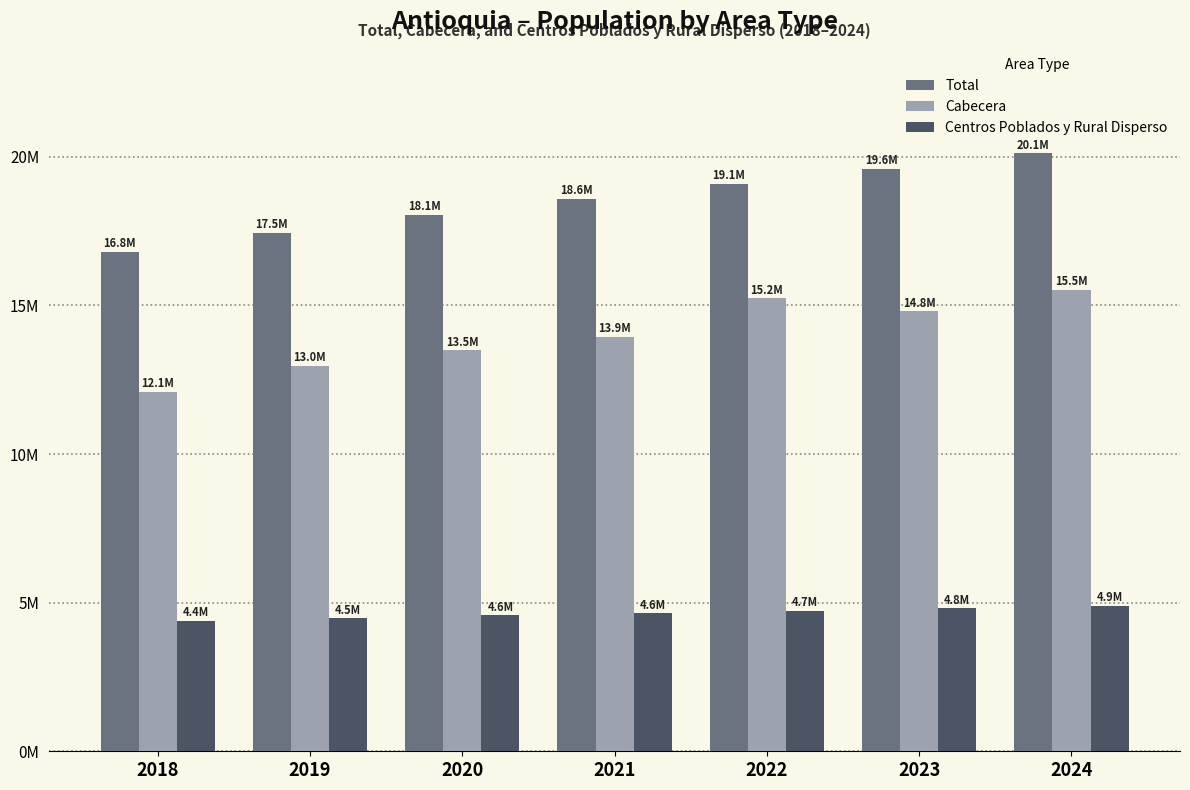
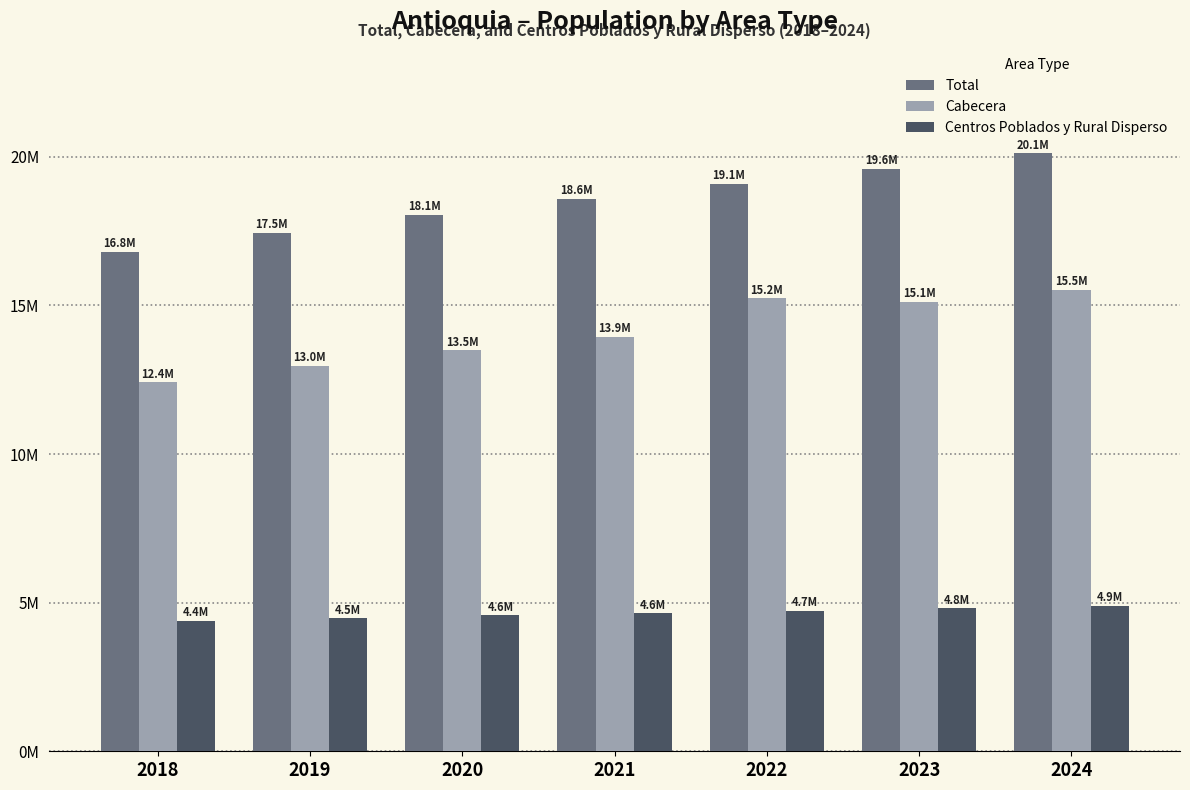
  {
    "Cabecera": {
-     "2018": "12.1M",
+     "2018": "12.4M",
      "2019": "13.0M",
      "2020": "13.5M",
      "2021": "13.9M",
      "2022": "15.2M",
-     "2023": "14.8M",
+     "2023": "15.1M",
      "2024": "15.5M"
    }
  }
